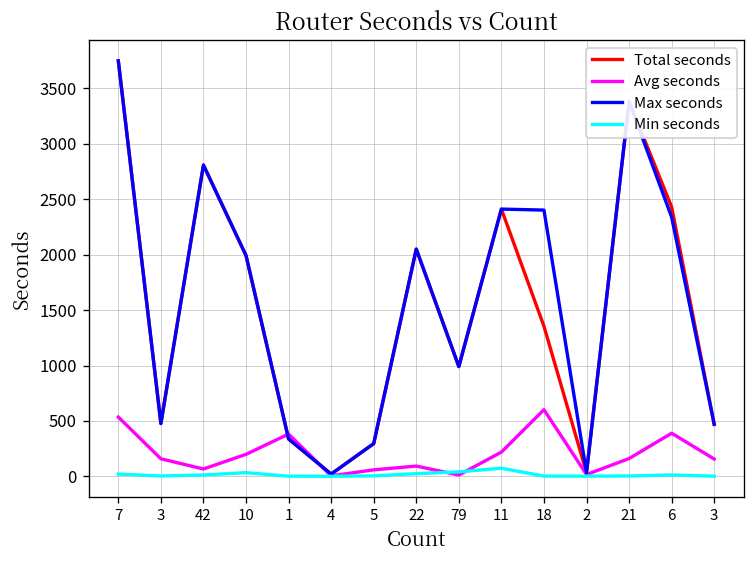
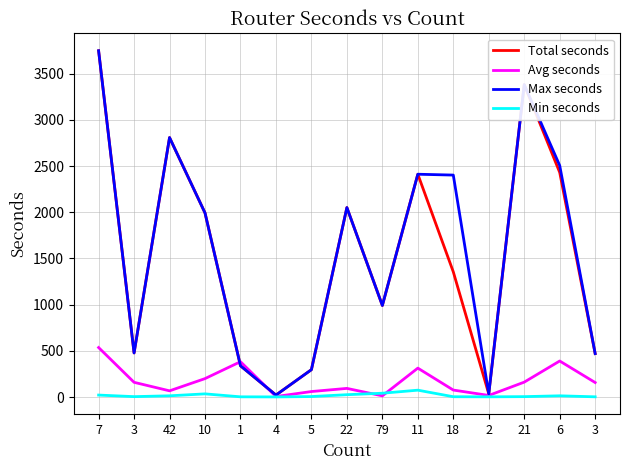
  {
    "Total seconds": {
      "18": 1400,
      "6": 2400
    },
    "Avg seconds": {
      "7": 500,
      "42": 100,
      "10": 200,
      "1": 400,
      "5": 100,
      "22": 100,
      "79": 0,
-     "11": 200,
-     "18": 600,
+     "11": 300,
+     "18": 100,
      "21": 200,
      "6": 400
    },
    "Max seconds": {
      "18": 2400,
-     "6": 2300
+     "6": 2500
    },
    "Min seconds": {
      "7": 0,
      "42": 0,
      "10": 0,
      "1": 0,
      "5": 0,
      "22": 0,
      "79": 0,
      "11": 100,
      "18": 0,
      "21": 0,
      "6": 0
    }
  }
